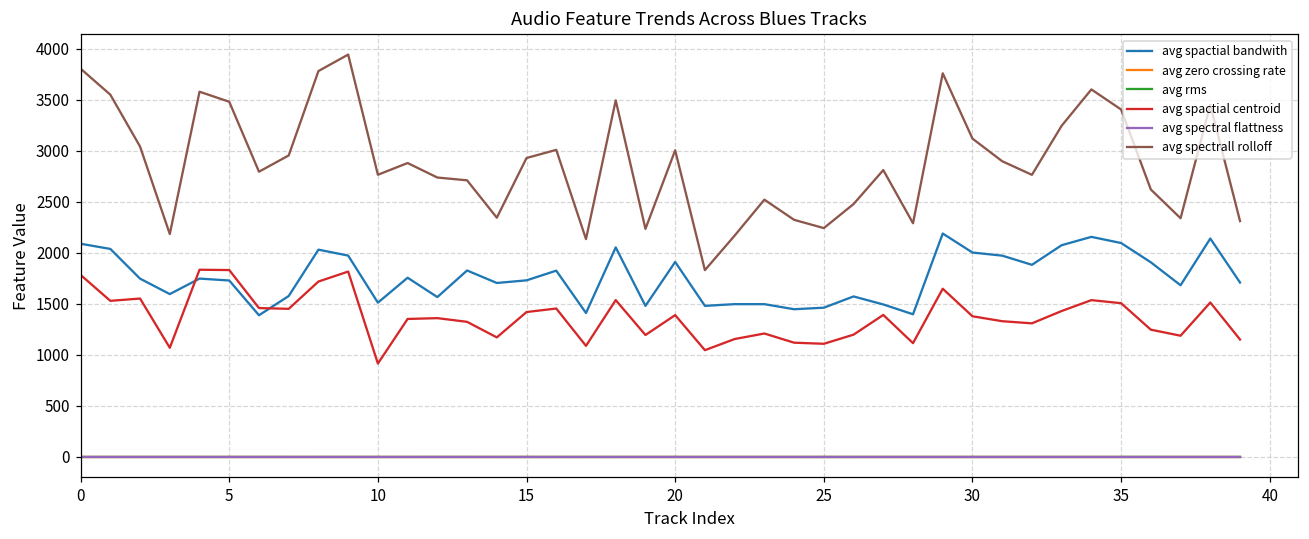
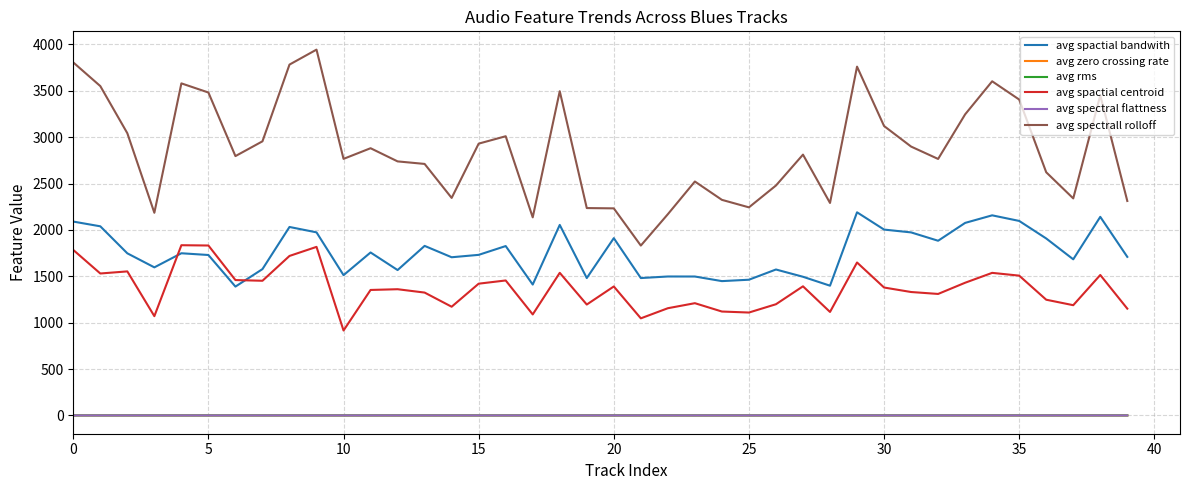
  {
    "avg spactial bandwith": {
      "0": 2100,
      "5": 1700,
      "10": 1500,
      "15": 1700,
      "20": 1900,
      "25": 1500,
      "30": 2000,
      "35": 2100
    },
    "avg spectral flattness": {
      "0": 0,
      "5": 0,
      "10": 0,
      "15": 0,
      "20": 0,
      "25": 0,
      "30": 0,
      "35": 0
    },
    "avg spactial centroid": {
      "0": 1800,
      "5": 1800,
      "10": 900,
      "15": 1400,
      "20": 1400,
      "25": 1100,
      "30": 1400,
      "35": 1500
    },
    "avg spectrall rolloff": {
      "0": 3800,
      "5": 3500,
      "10": 2800,
      "15": 2900,
-     "20": 3000,
+     "20": 2200,
      "25": 2200,
      "30": 3100,
      "35": 3400
    }
  }
